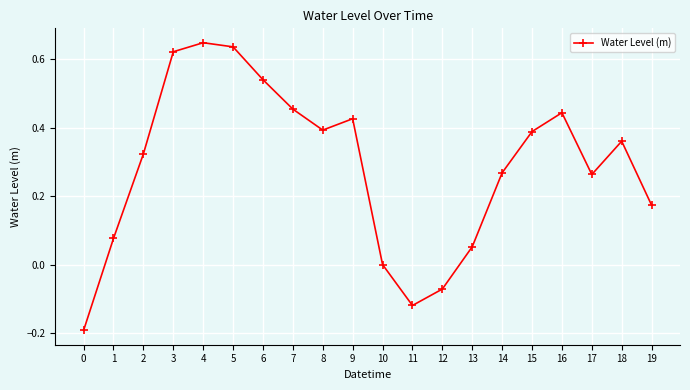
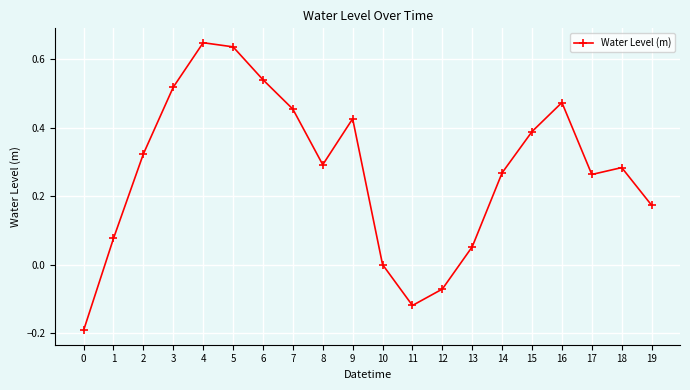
  {
    "0": -0.19,
    "1": 0.08,
    "2": 0.32,
-   "3": 0.62,
+   "3": 0.52,
    "4": 0.65,
    "5": 0.64,
    "6": 0.54,
    "7": 0.45,
-   "8": 0.39,
+   "8": 0.29,
    "9": 0.43,
    "10": 0.00,
    "11": -0.12,
    "12": -0.07,
    "13": 0.05,
    "14": 0.27,
    "15": 0.39,
-   "16": 0.44,
+   "16": 0.47,
    "17": 0.26,
-   "18": 0.36,
+   "18": 0.28,
    "19": 0.17
  }
